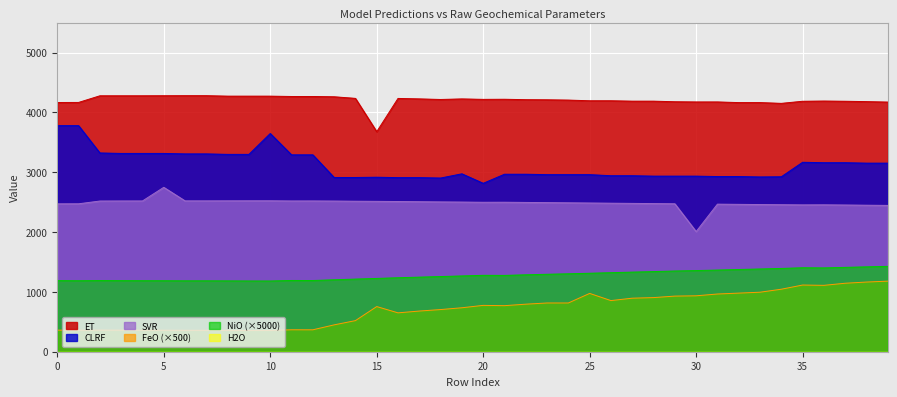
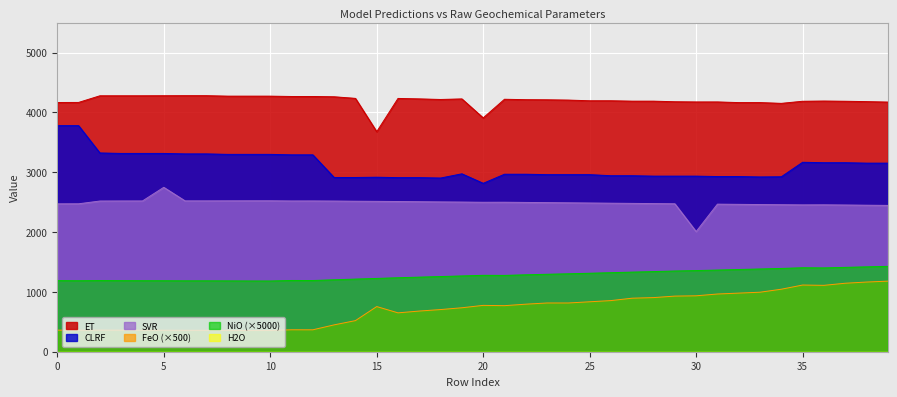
  {
    "ET": {
      "0": 4200,
      "5": 4300,
      "10": 4300,
      "15": 3700,
-     "20": 4200,
+     "20": 3900,
      "25": 4200,
      "30": 4200,
      "35": 4200
    },
    "CLRF": {
      "0": 3800,
      "5": 3300,
-     "10": 3600,
+     "10": 3300,
      "15": 2900,
      "20": 2800,
      "25": 3000,
      "30": 2900,
      "35": 3200
    },
    "SVR": {
      "0": 2500,
      "5": 2700,
      "10": 2500,
      "15": 2500,
      "20": 2500,
      "25": 2500,
      "30": 2000,
      "35": 2500
    },
    "FeO (×500)": {
      "0": 400,
      "15": 800,
      "20": 800,
-     "25": 1000,
+     "25": 800,
      "30": 900,
      "35": 1100
    },
    "NiO (×5000)": {
      "0": 1200,
      "5": 1200,
      "10": 1200,
      "15": 1200,
      "20": 1300,
      "25": 1300,
      "30": 1400,
      "35": 1400
    },
    "H2O": {
      "0": 0,
      "5": 0,
      "10": 0,
      "15": 0,
      "20": 0,
      "25": 0,
      "30": 0,
      "35": 0
    }
  }
